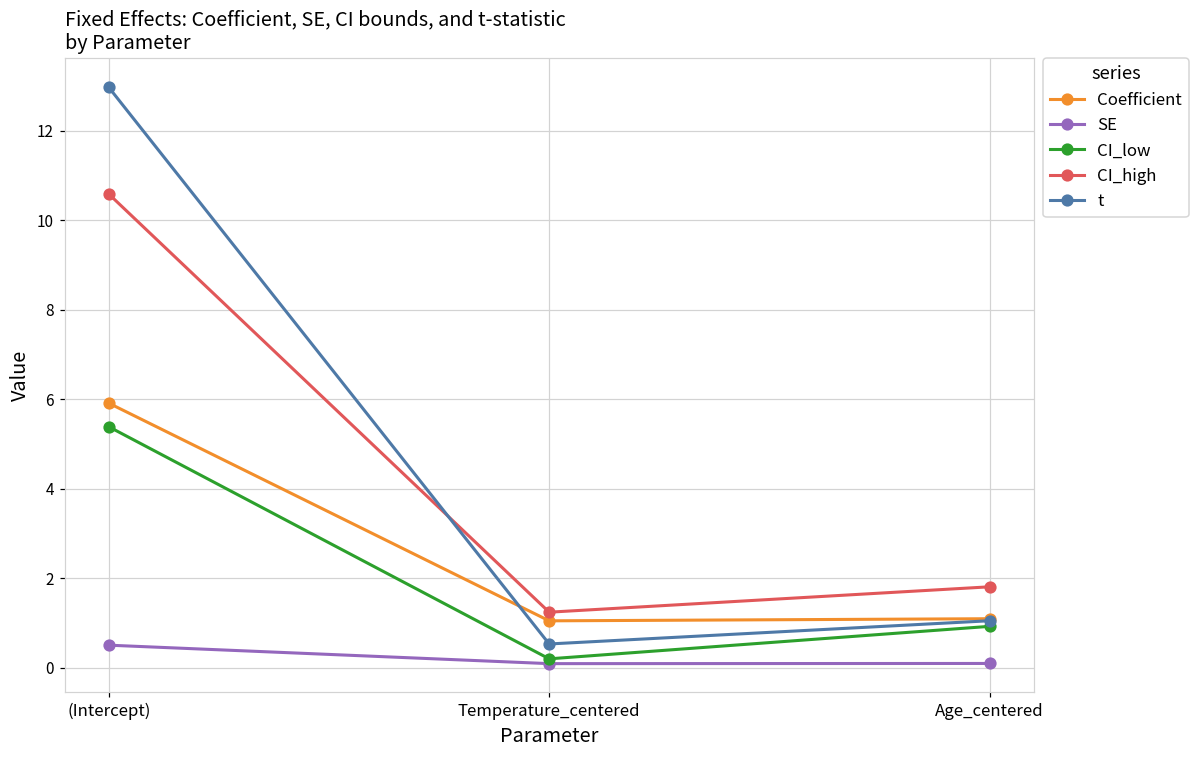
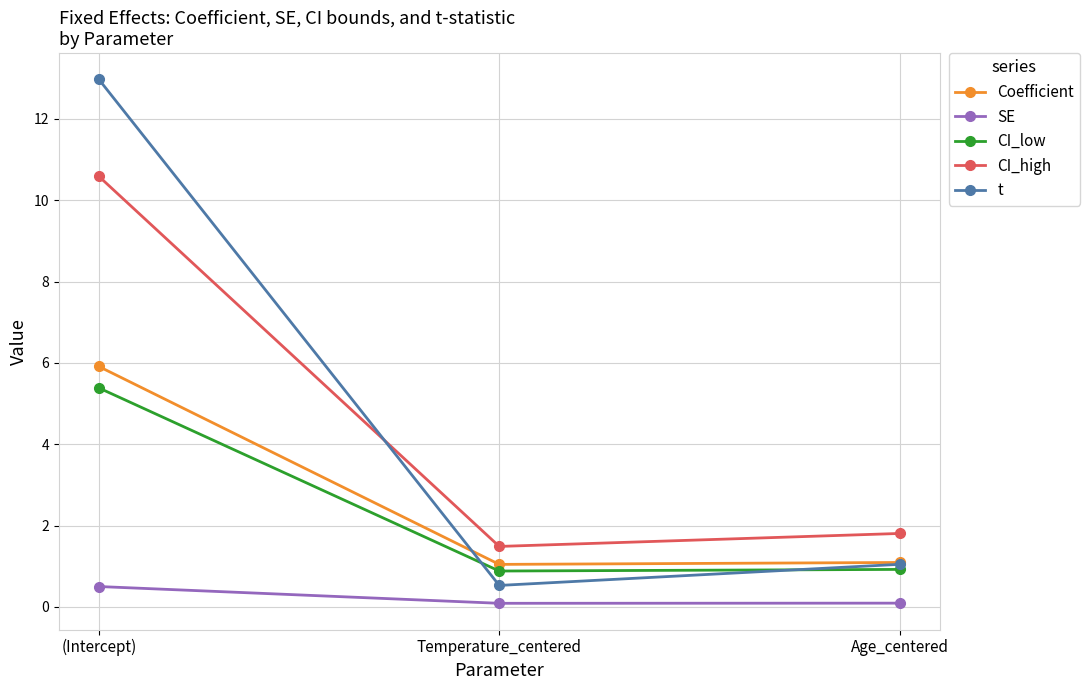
  {
    "Coefficient": {
      "(Intercept)": 5.9,
      "Temperature_centered": 1.0
    },
    "SE": {
      "(Intercept)": 0.5,
      "Temperature_centered": 0.1,
      "Age_centered": 0.1
    },
    "CI_low": {
      "(Intercept)": 5.4,
-     "Temperature_centered": 0.2,
+     "Temperature_centered": 0.9,
      "Age_centered": 0.9
    },
    "CI_high": {
      "(Intercept)": 10.6,
-     "Temperature_centered": 1.2,
+     "Temperature_centered": 1.5,
      "Age_centered": 1.8
    },
    "t": {
      "(Intercept)": 13.0,
      "Temperature_centered": 0.5
    }
  }
